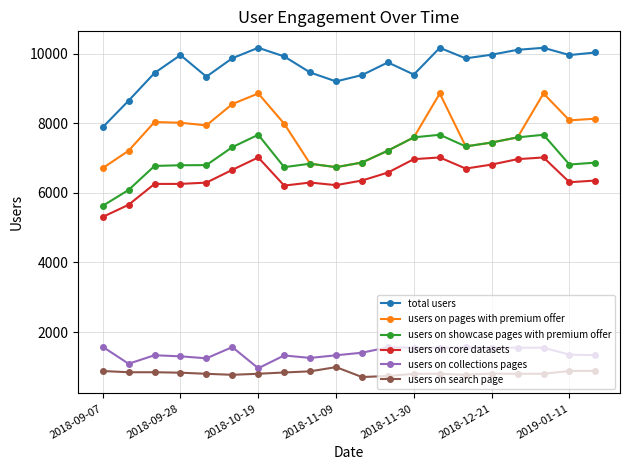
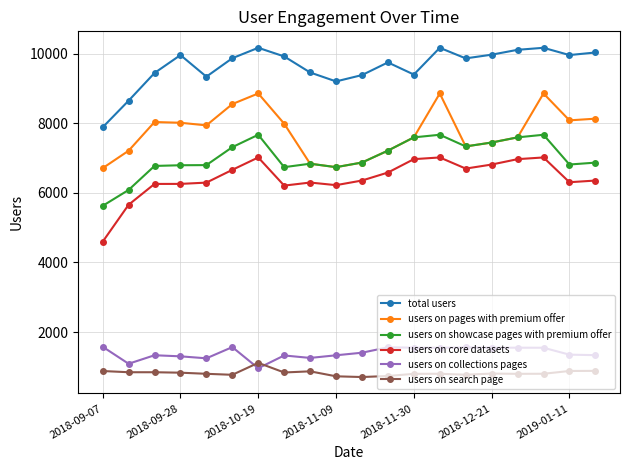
  {
    "total users": {
      "2018-09-07": 7900,
      "2018-09-28": 10000,
      "2018-10-19": 10200,
      "2018-11-09": 9200,
      "2018-11-30": 9400,
      "2018-12-21": 10000,
      "2019-01-11": 10000
    },
    "users on pages with premium offer": {
      "2018-09-07": 6700,
      "2018-09-28": 8000,
      "2018-10-19": 8900,
      "2019-01-11": 8100
    },
    "users on showcase pages with premium offer": {
      "2018-09-07": 5600,
      "2018-09-28": 6800,
      "2018-10-19": 7700,
      "2019-01-11": 6800
    },
    "users on core datasets": {
-     "2018-09-07": 5300,
+     "2018-09-07": 4600,
      "2018-09-28": 6300,
      "2018-10-19": 7000,
      "2018-11-09": 6200,
      "2018-11-30": 7000,
      "2018-12-21": 6800,
      "2019-01-11": 6300
    },
    "users on collections pages": {
      "2018-09-07": 1600,
      "2018-09-28": 1300,
      "2018-10-19": 1000,
      "2018-11-09": 1300
    },
    "users on search page": {
      "2018-09-07": 900,
      "2018-09-28": 800,
-     "2018-10-19": 800,
-     "2018-11-09": 1000
+     "2018-10-19": 1100,
+     "2018-11-09": 700
    }
  }
